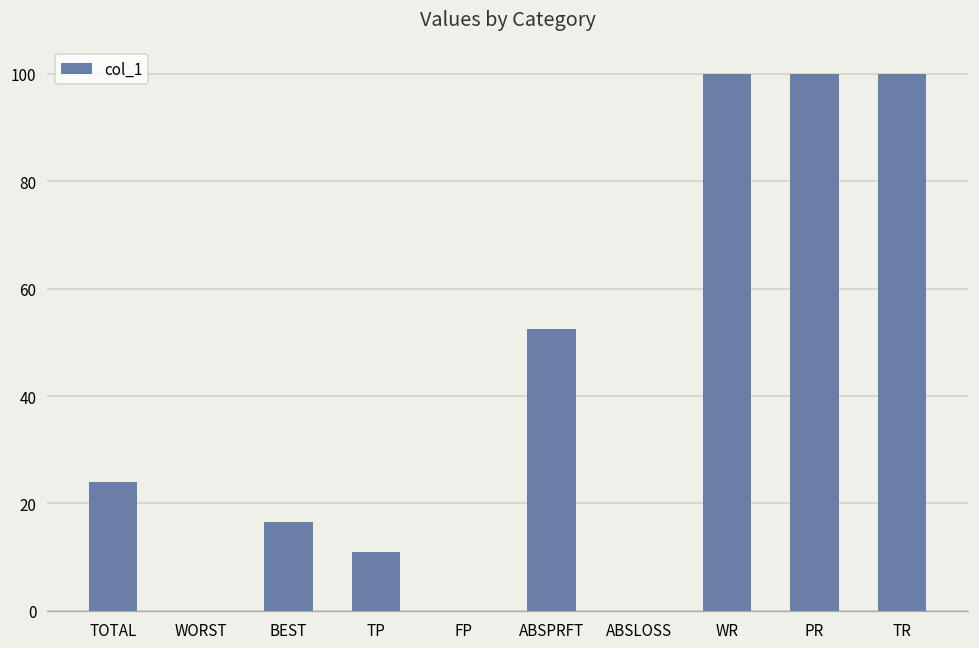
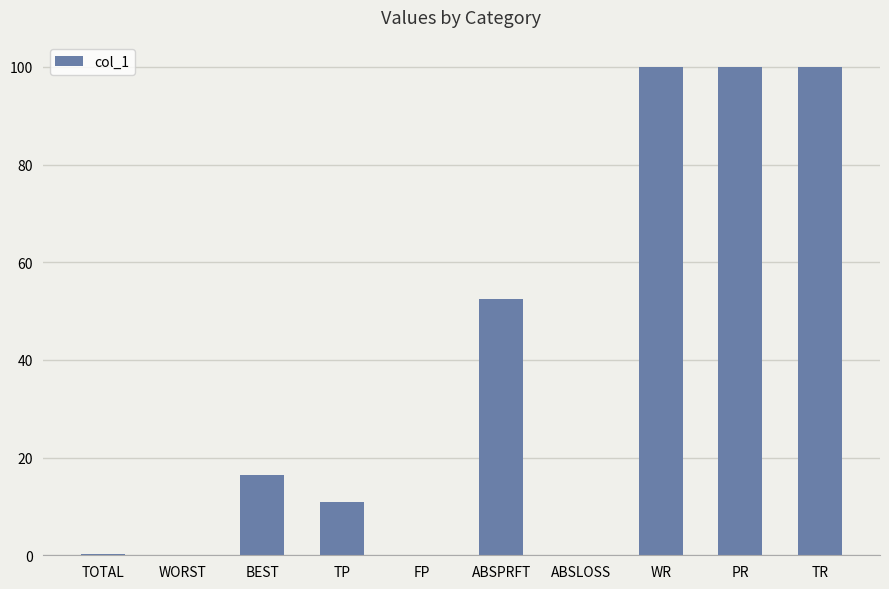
  {
-   "TOTAL": 24,
+   "TOTAL": 0,
    "WORST": 0,
    "BEST": 17,
    "TP": 11,
    "FP": 0,
    "ABSPRFT": 52,
    "ABSLOSS": 0,
    "WR": 100,
    "PR": 100,
    "TR": 100
  }
